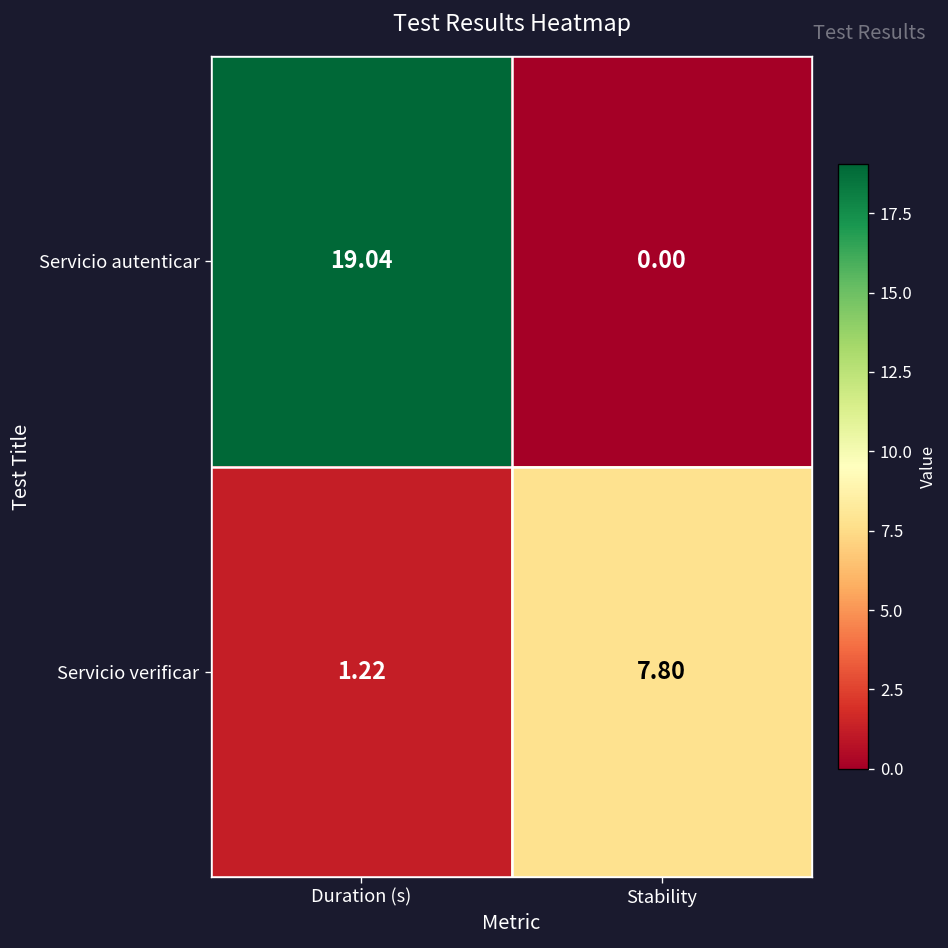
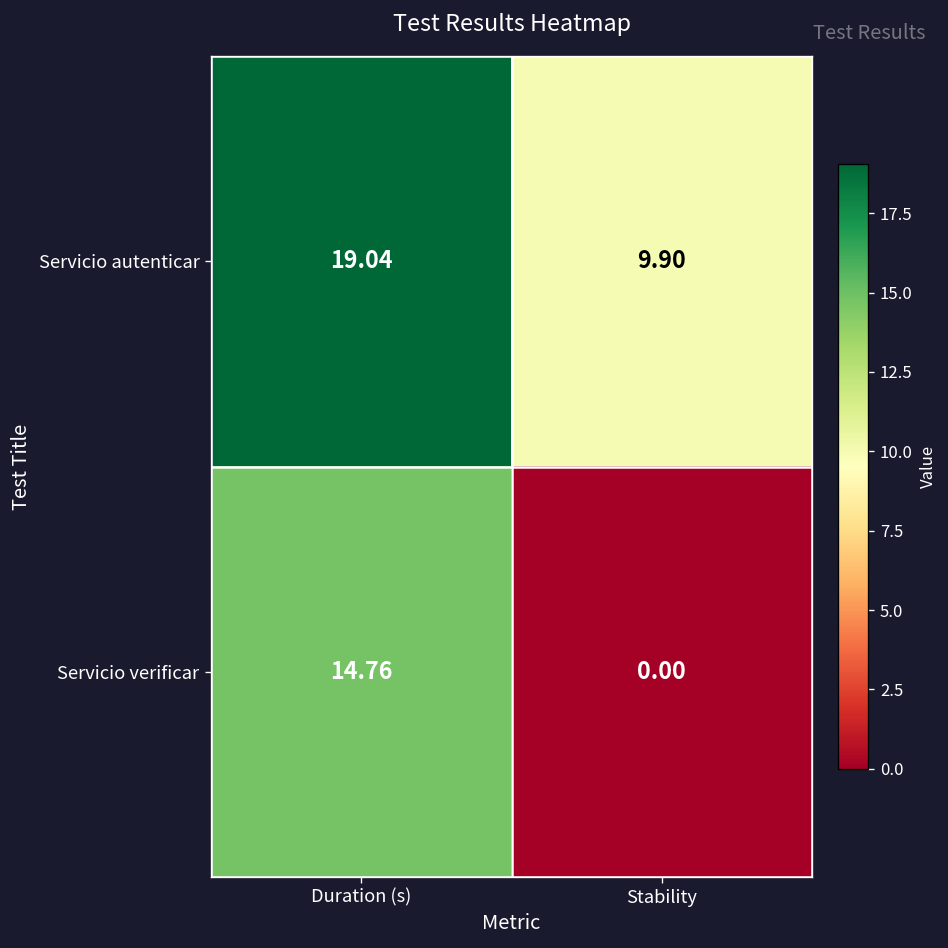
  {
    "Servicio autenticar": {
      "Duration (s)": 19.04,
-     "Stability": 0.00
+     "Stability": 9.90
    },
    "Servicio verificar": {
-     "Duration (s)": 1.22,
-     "Stability": 7.80
+     "Duration (s)": 14.76,
+     "Stability": 0.00
    }
  }
